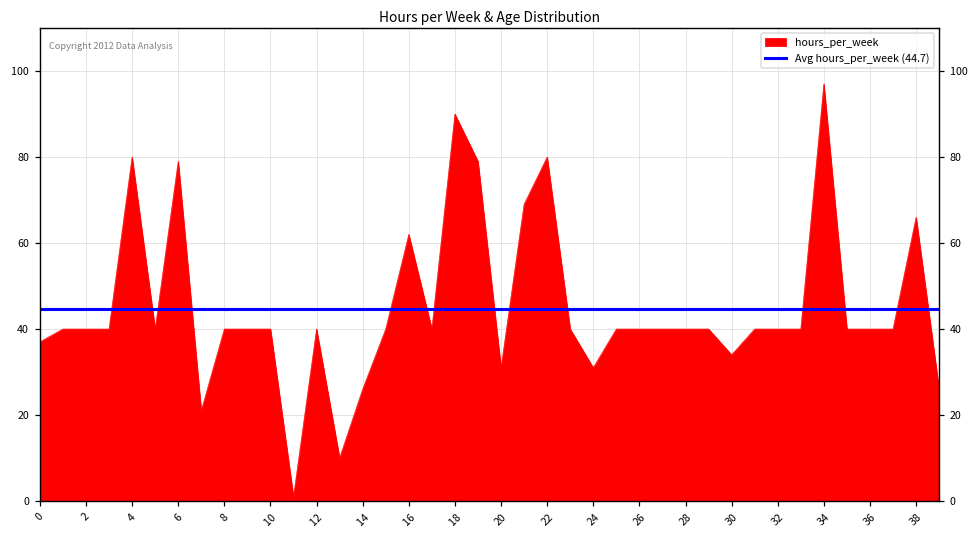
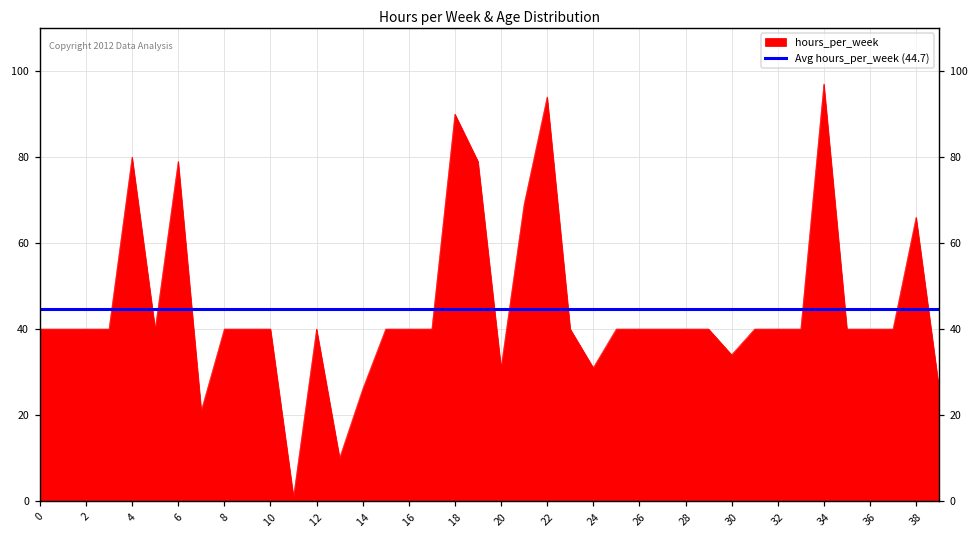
  {
    "hours_per_week": {
-     "0": 37,
+     "0": 40,
      "2": 40,
      "4": 80,
      "6": 79,
      "8": 40,
      "10": 40,
      "12": 40,
      "14": 26,
-     "16": 62,
+     "16": 40,
      "18": 90,
      "20": 31,
-     "22": 80,
+     "22": 94,
      "24": 31,
      "26": 40,
      "28": 40,
      "30": 34,
      "32": 40,
      "34": 97,
      "36": 40,
      "38": 66
    }
  }
